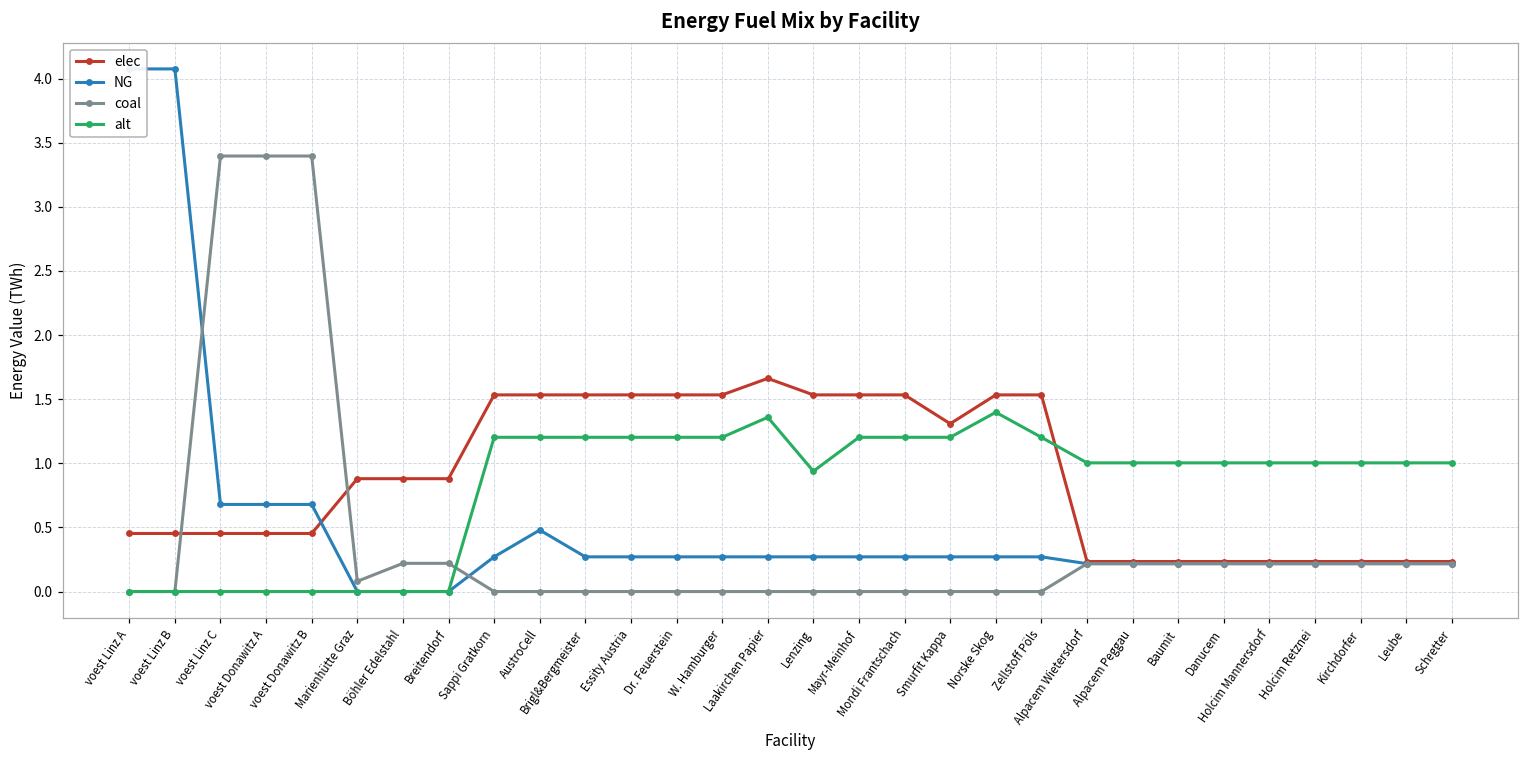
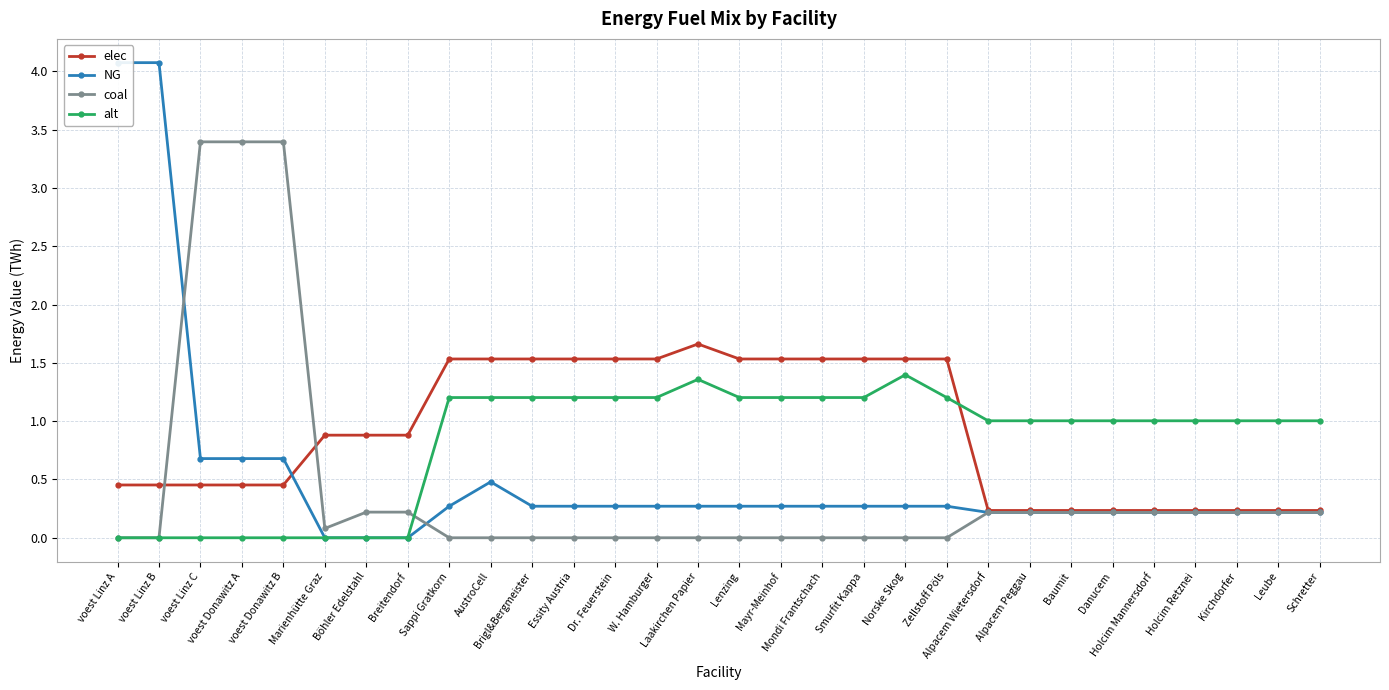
  {
    "elec": {
      "voest Linz A": 0.45,
      "voest Linz B": 0.45,
      "voest Linz C": 0.45,
      "voest Donawitz A": 0.45,
      "voest Donawitz B": 0.45,
      "Marienhütte Graz": 0.88,
      "Böhler Edelstahl": 0.88,
      "Breitendorf": 0.88,
      "Sappi Gratkorn": 1.53,
      "AustroCell": 1.53,
      "Brigl&Bergmeister": 1.53,
      "Essity Austria": 1.53,
      "Dr. Feuerstein": 1.53,
      "W. Hamburger": 1.53,
      "Laakirchen Papier": 1.66,
      "Lenzing": 1.53,
      "Mayr-Meinhof": 1.53,
      "Mondi Frantschach": 1.53,
-     "Smurfit Kappa": 1.31,
+     "Smurfit Kappa": 1.53,
      "Norske Skog": 1.53,
      "Zellstoff Pöls": 1.53
    },
    "NG": {
      "voest Linz B": 4.08,
      "voest Linz C": 0.68,
      "voest Donawitz A": 0.68,
      "voest Donawitz B": 0.68,
      "Sappi Gratkorn": 0.27,
      "AustroCell": 0.48,
      "Brigl&Bergmeister": 0.27,
      "Essity Austria": 0.27,
      "Dr. Feuerstein": 0.27,
      "W. Hamburger": 0.27,
      "Laakirchen Papier": 0.27,
      "Lenzing": 0.27,
      "Mayr-Meinhof": 0.27,
      "Mondi Frantschach": 0.27,
      "Smurfit Kappa": 0.27,
      "Norske Skog": 0.27,
      "Zellstoff Pöls": 0.27
    },
    "coal": {
      "voest Linz C": 3.40,
      "voest Donawitz A": 3.40,
      "voest Donawitz B": 3.40,
      "Marienhütte Graz": 0.08,
      "Böhler Edelstahl": 0.22,
      "Breitendorf": 0.22,
      "Sappi Gratkorn": 0.00,
      "AustroCell": 0.00,
      "Brigl&Bergmeister": 0.00,
      "Essity Austria": 0.00,
      "Dr. Feuerstein": 0.00,
      "W. Hamburger": 0.00,
      "Laakirchen Papier": 0.00,
      "Lenzing": 0.00,
      "Mayr-Meinhof": 0.00,
      "Mondi Frantschach": 0.00,
      "Smurfit Kappa": 0.00,
      "Norske Skog": 0.00,
      "Zellstoff Pöls": 0.00
    },
    "alt": {
      "voest Linz C": 0.00,
      "voest Donawitz A": 0.00,
      "voest Donawitz B": 0.00,
      "Sappi Gratkorn": 1.20,
      "AustroCell": 1.20,
      "Brigl&Bergmeister": 1.20,
      "Essity Austria": 1.20,
      "Dr. Feuerstein": 1.20,
      "W. Hamburger": 1.20,
      "Laakirchen Papier": 1.36,
-     "Lenzing": 0.94,
+     "Lenzing": 1.20,
      "Mayr-Meinhof": 1.20,
      "Mondi Frantschach": 1.20,
      "Smurfit Kappa": 1.20,
      "Norske Skog": 1.40,
      "Zellstoff Pöls": 1.20,
      "Alpacem Wietersdorf": 1.00,
      "Alpacem Peggau": 1.00,
      "Baumit": 1.00,
      "Danucem": 1.00,
      "Holcim Mannersdorf": 1.00,
      "Holcim Retznei": 1.00,
      "Kirchdorfer": 1.00,
      "Leube": 1.00,
      "Schretter": 1.00
    }
  }
